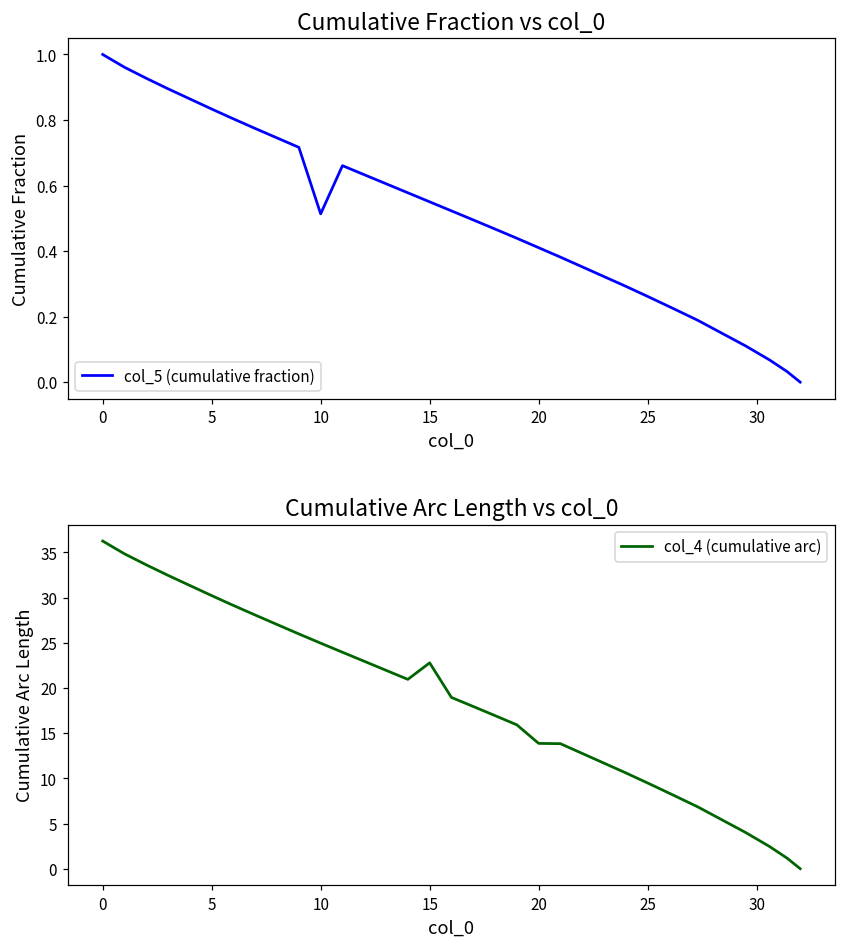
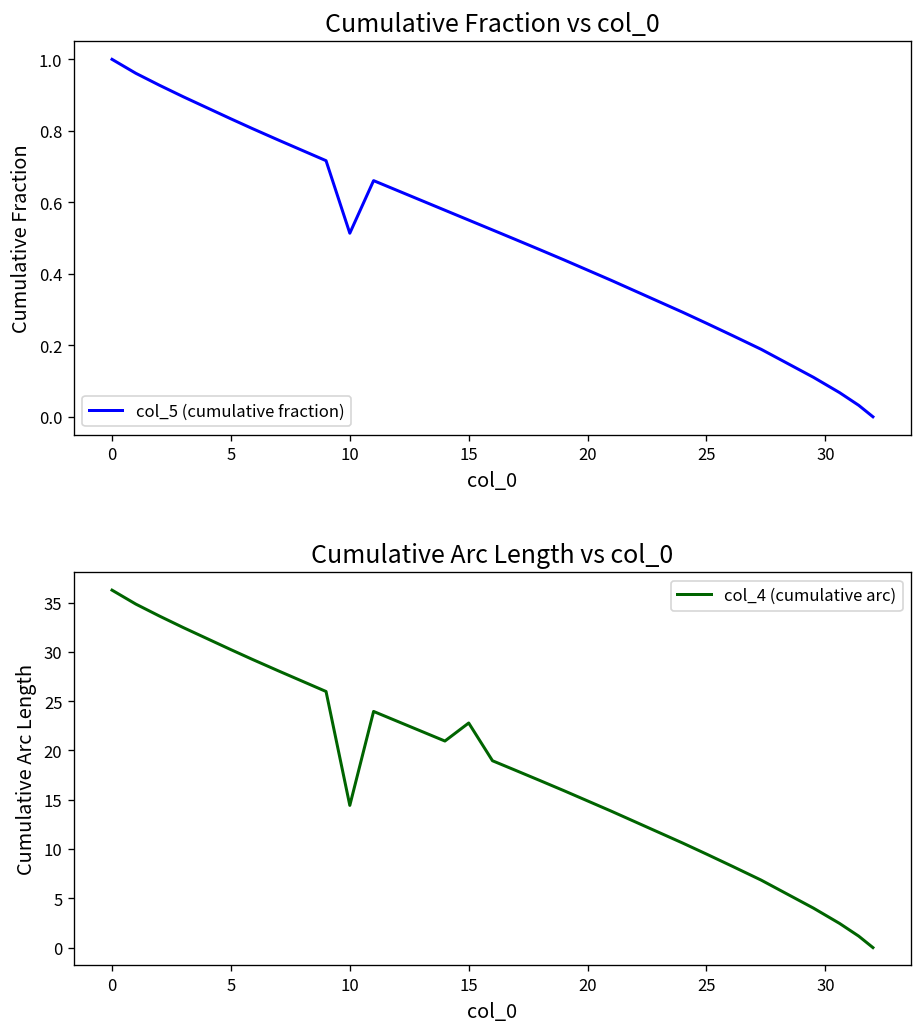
  {
    "Cumulative Fraction vs col_0": {
      "0": 1.00,
      "5": 0.83,
      "10": 0.51,
      "15": 0.55,
      "20": 0.41,
      "25": 0.26
    },
    "Cumulative Arc Length vs col_0": {
      "0": 36,
      "5": 30,
-     "10": 25,
+     "10": 14,
      "15": 23,
-     "20": 14,
+     "20": 15,
      "25": 9
    }
  }
